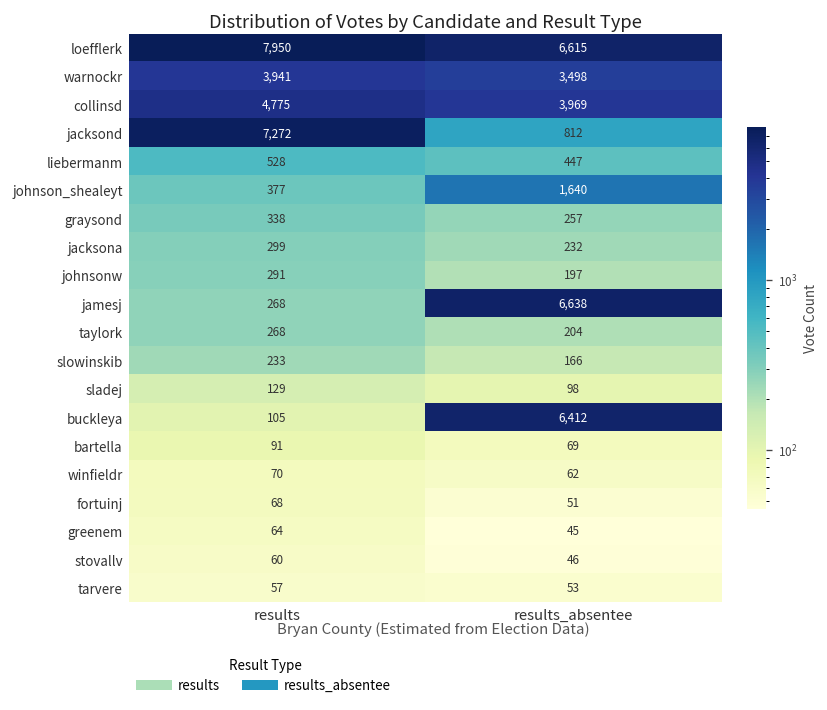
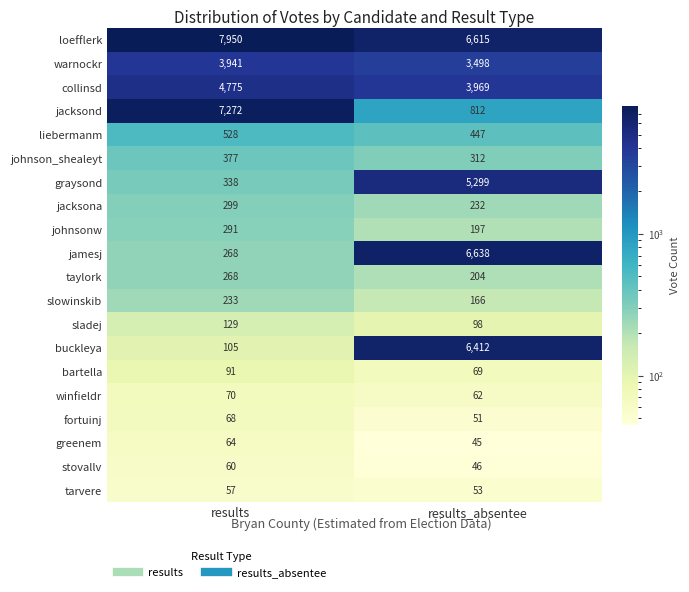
  {
    "loefflerk": {
      "results": "7,950",
      "results_absentee": "6,615"
    },
    "warnockr": {
      "results": "3,941",
      "results_absentee": "3,498"
    },
    "collinsd": {
      "results": "4,775",
      "results_absentee": "3,969"
    },
    "jacksond": {
      "results": "7,272",
      "results_absentee": "812"
    },
    "liebermanm": {
      "results": "528",
      "results_absentee": "447"
    },
    "johnson_shealeyt": {
      "results": "377",
-     "results_absentee": "1,640"
+     "results_absentee": "312"
    },
    "graysond": {
      "results": "338",
-     "results_absentee": "257"
+     "results_absentee": "5,299"
    },
    "jacksona": {
      "results": "299",
      "results_absentee": "232"
    },
    "johnsonw": {
      "results": "291",
      "results_absentee": "197"
    },
    "jamesj": {
      "results": "268",
      "results_absentee": "6,638"
    },
    "taylork": {
      "results": "268",
      "results_absentee": "204"
    },
    "slowinskib": {
      "results": "233",
      "results_absentee": "166"
    },
    "sladej": {
      "results": "129",
      "results_absentee": "98"
    },
    "buckleya": {
      "results": "105",
      "results_absentee": "6,412"
    },
    "bartella": {
      "results": "91",
      "results_absentee": "69"
    },
    "winfieldr": {
      "results": "70",
      "results_absentee": "62"
    },
    "fortuinj": {
      "results": "68",
      "results_absentee": "51"
    },
    "greenem": {
      "results": "64",
      "results_absentee": "45"
    },
    "stovallv": {
      "results": "60",
      "results_absentee": "46"
    },
    "tarvere": {
      "results": "57",
      "results_absentee": "53"
    }
  }
